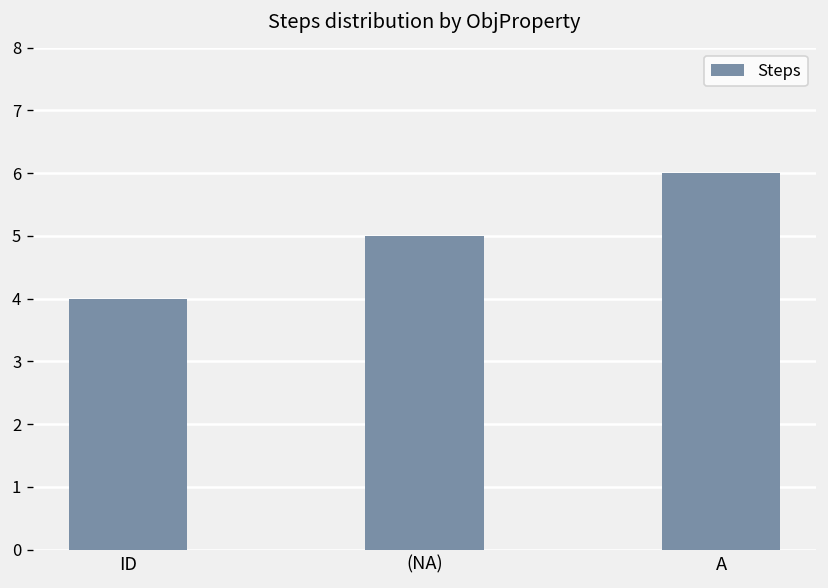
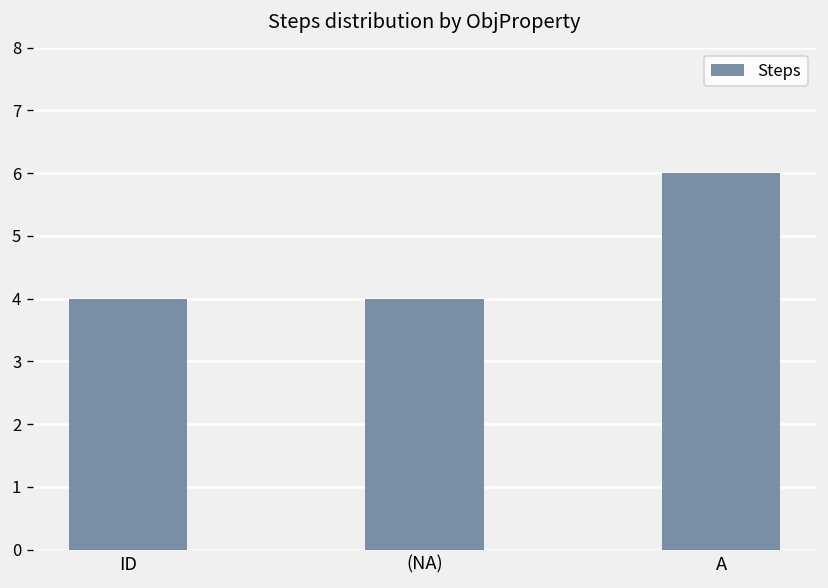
  {
    "ID": 4,
-   "(NA)": 5,
+   "(NA)": 4,
    "A": 6
  }
